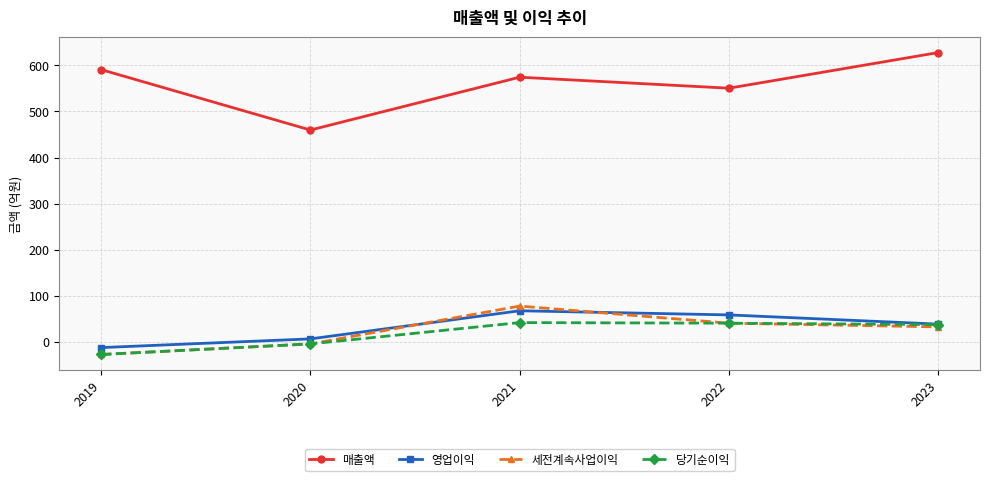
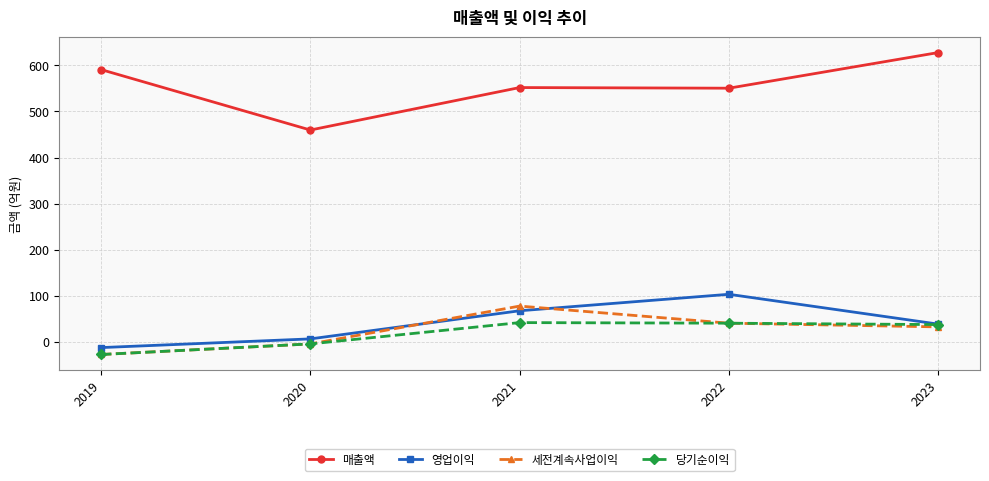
  {
    "매출액": {
      "2019": 590,
      "2020": 460,
-     "2021": 570,
+     "2021": 550,
      "2022": 550,
      "2023": 630
    },
    "영업이익": {
      "2019": -10,
      "2020": 10,
      "2021": 70,
-     "2022": 60
+     "2022": 100
    },
    "세전계속사업이익": {
      "2021": 80
    },
    "당기순이익": {
      "2021": 40
    }
  }
